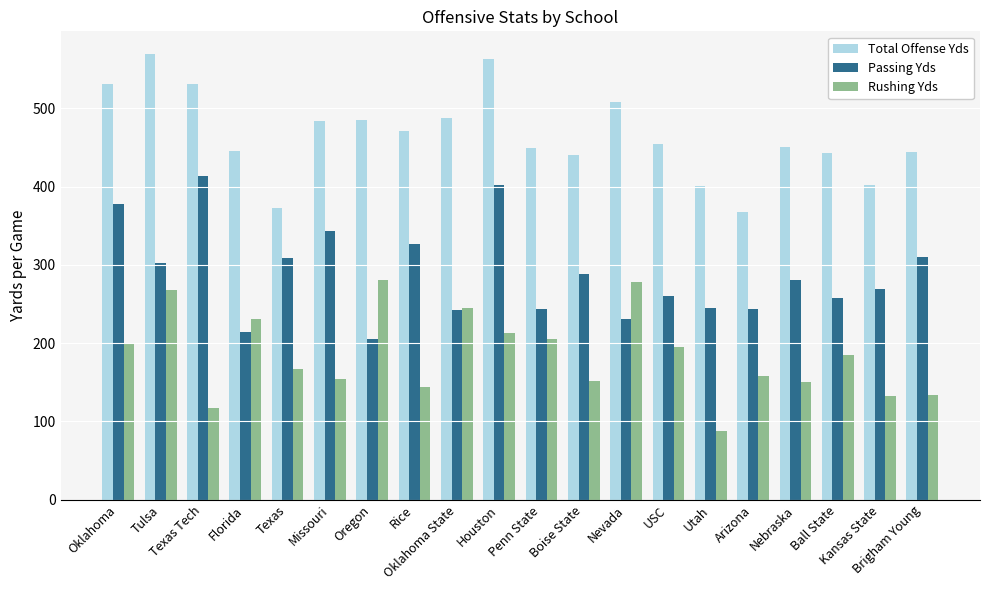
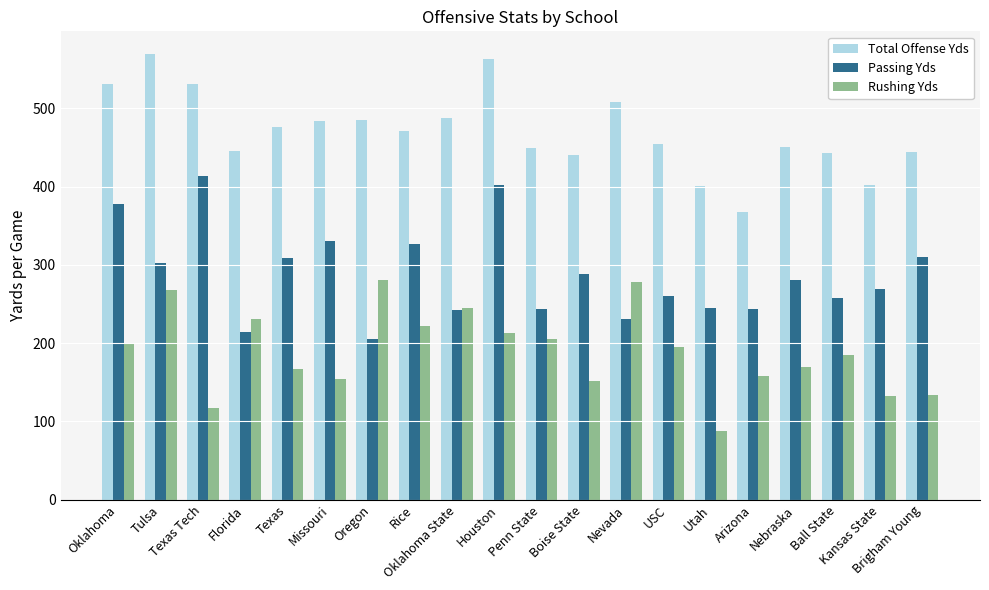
  {
    "Total Offense Yds": {
      "Oklahoma": 530,
      "Tulsa": 570,
      "Texas Tech": 530,
      "Florida": 450,
-     "Texas": 370,
+     "Texas": 480,
      "Missouri": 480,
      "Oregon": 480,
      "Rice": 470,
      "Oklahoma State": 490,
      "Houston": 560,
      "Penn State": 450,
      "Boise State": 440,
      "Nevada": 510,
      "USC": 450,
      "Utah": 400,
      "Arizona": 370,
      "Nebraska": 450,
      "Ball State": 440,
      "Kansas State": 400,
      "Brigham Young": 440
    },
    "Passing Yds": {
      "Oklahoma": 380,
      "Tulsa": 300,
      "Texas Tech": 410,
      "Florida": 210,
      "Texas": 310,
-     "Missouri": 340,
+     "Missouri": 330,
      "Oregon": 200,
      "Rice": 330,
      "Oklahoma State": 240,
      "Houston": 400,
      "Penn State": 240,
      "Boise State": 290,
      "Nevada": 230,
      "USC": 260,
      "Utah": 240,
      "Arizona": 240,
      "Nebraska": 280,
      "Ball State": 260,
      "Kansas State": 270,
      "Brigham Young": 310
    },
    "Rushing Yds": {
      "Oklahoma": 200,
      "Tulsa": 270,
      "Texas Tech": 120,
      "Florida": 230,
      "Texas": 170,
      "Missouri": 150,
      "Oregon": 280,
-     "Rice": 140,
+     "Rice": 220,
      "Oklahoma State": 250,
      "Houston": 210,
      "Penn State": 210,
      "Boise State": 150,
      "Nevada": 280,
      "USC": 190,
      "Utah": 90,
      "Arizona": 160,
-     "Nebraska": 150,
+     "Nebraska": 170,
      "Ball State": 180,
      "Kansas State": 130,
      "Brigham Young": 130
    }
  }
